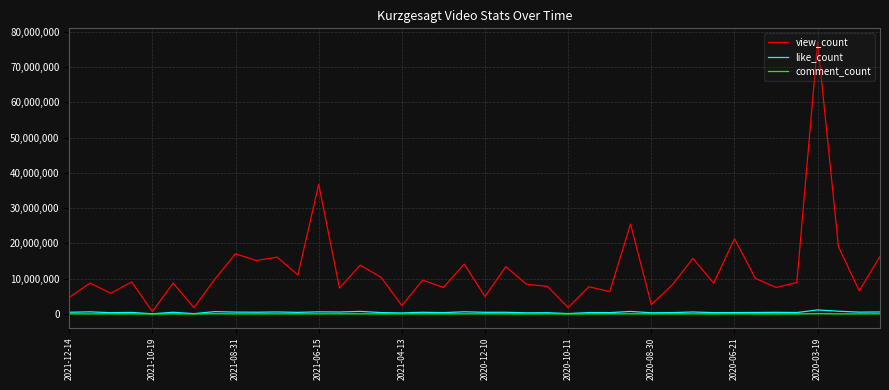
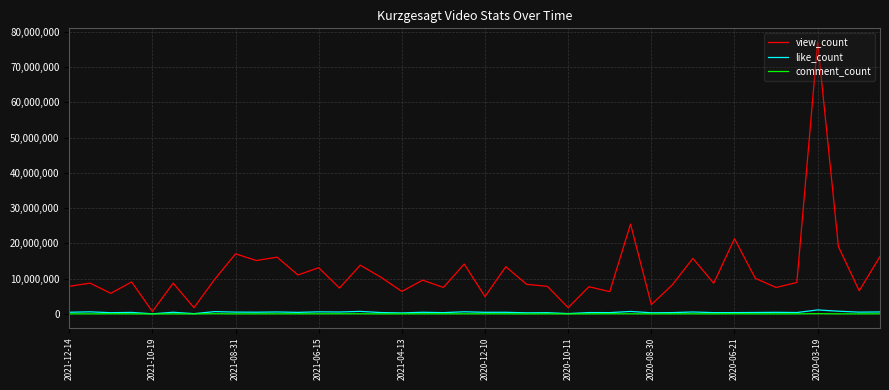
  {
    "view_count": {
-     "2021-12-14": "5,000,000",
+     "2021-12-14": "8,000,000",
      "2021-08-31": "17,000,000",
-     "2021-06-15": "37,000,000",
-     "2021-04-13": "2,000,000",
+     "2021-06-15": "13,000,000",
+     "2021-04-13": "6,000,000",
      "2020-12-10": "5,000,000",
      "2020-10-11": "2,000,000",
      "2020-08-30": "3,000,000",
      "2020-06-21": "21,000,000"
    },
    "like_count": {
      "2020-03-19": "1,000,000"
    },
    "comment_count": {
      "2020-03-19": "0"
    }
  }
